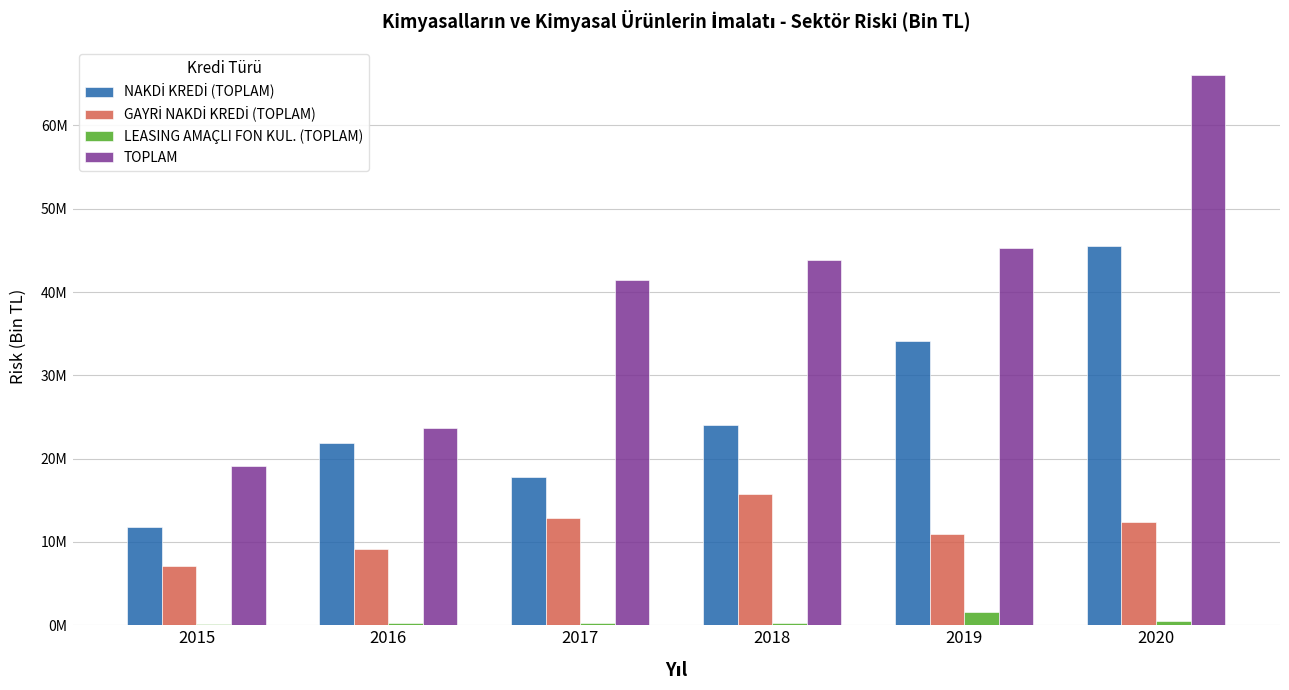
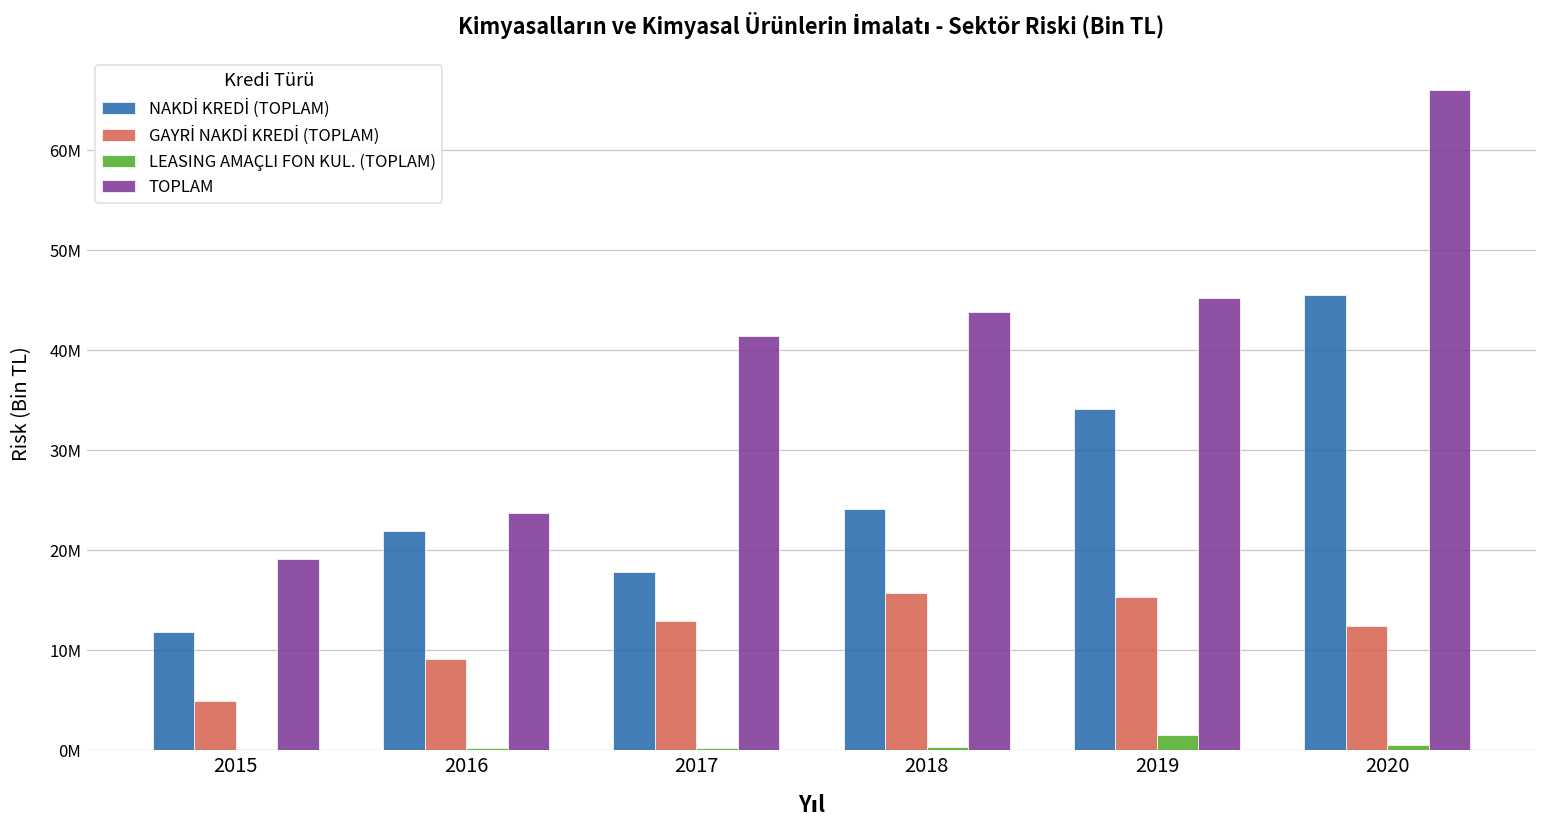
  {
    "NAKDİ KREDİ (TOPLAM)": {
      "2015": 12000000,
      "2016": 22000000,
      "2017": 18000000,
      "2018": 24000000,
      "2019": 34000000,
      "2020": 46000000
    },
    "GAYRİ NAKDİ KREDİ (TOPLAM)": {
-     "2015": 7000000,
+     "2015": 5000000,
      "2016": 9000000,
      "2017": 13000000,
      "2018": 16000000,
-     "2019": 11000000,
+     "2019": 15000000,
      "2020": 12000000
    },
    "LEASING AMAÇLI FON KUL. (TOPLAM)": {
      "2018": 0,
      "2019": 2000000,
      "2020": 1000000
    },
    "TOPLAM": {
      "2015": 19000000,
      "2016": 24000000,
      "2017": 41000000,
      "2018": 44000000,
      "2019": 45000000,
      "2020": 66000000
    }
  }
